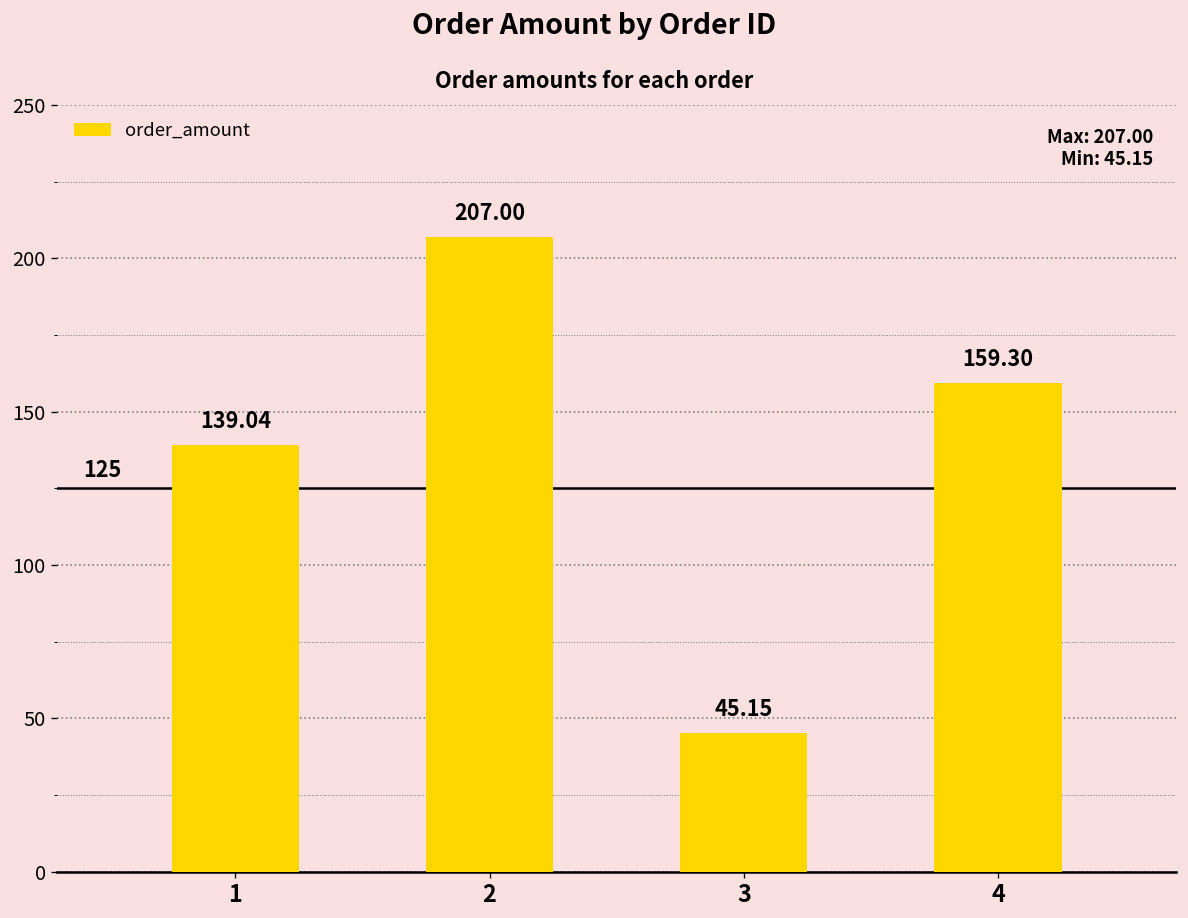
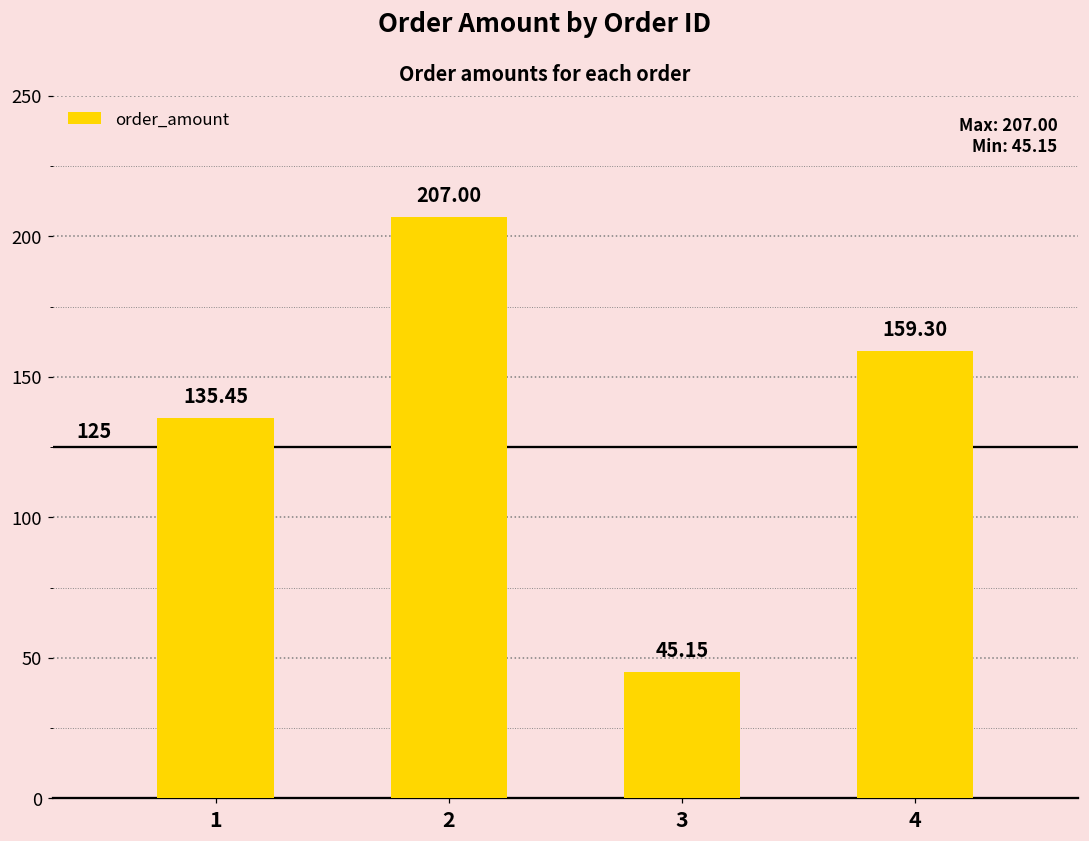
  {
-   "1": 139.04,
+   "1": 135.45,
    "2": 207.00,
    "3": 45.15,
    "4": 159.30
  }
